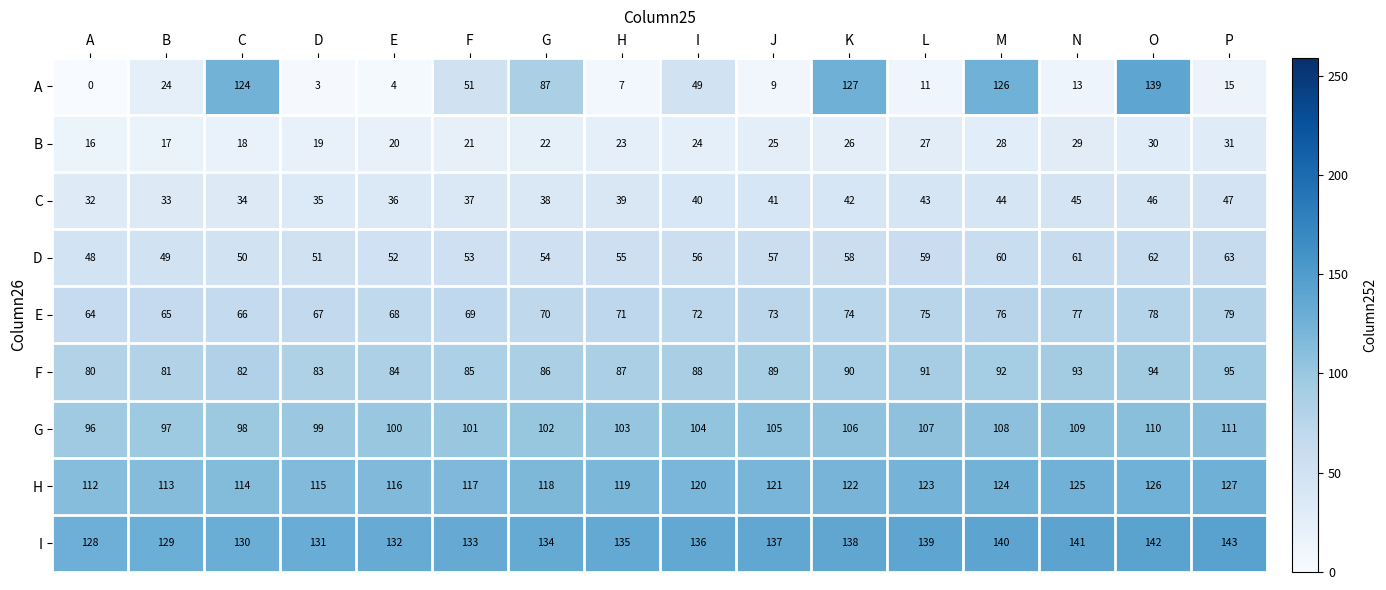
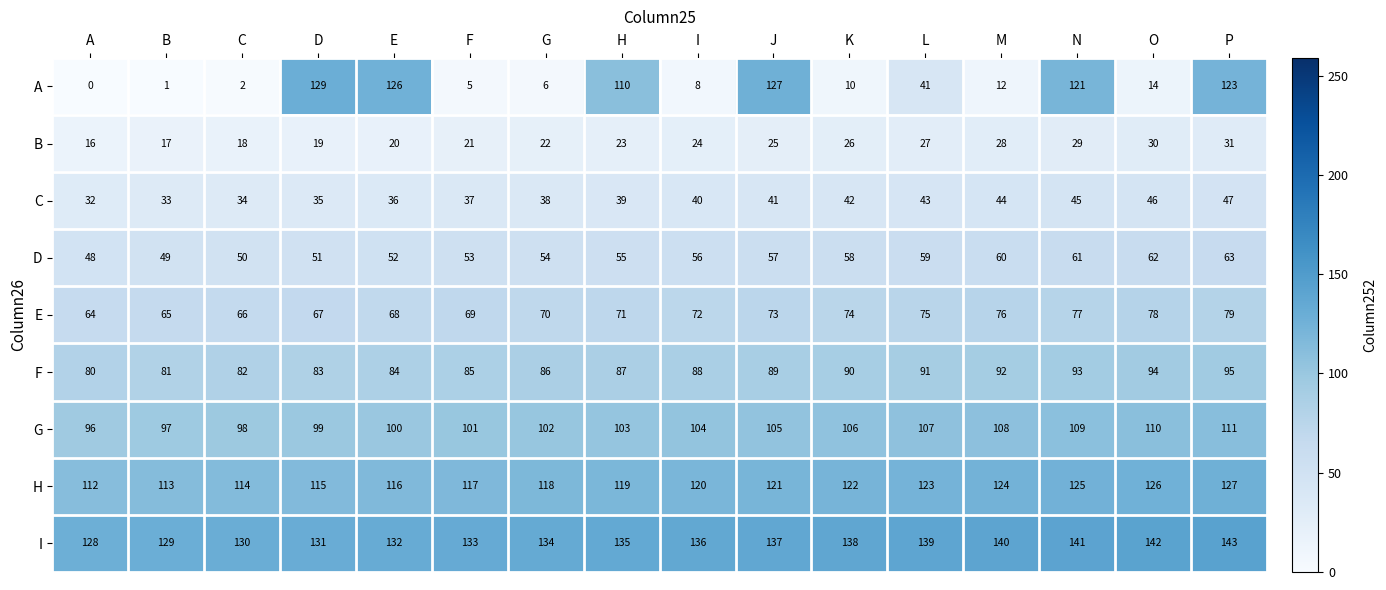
  {
    "A": {
      "A": 0,
-     "B": 24,
-     "C": 124,
-     "D": 3,
-     "E": 4,
-     "F": 51,
-     "G": 87,
-     "H": 7,
-     "I": 49,
-     "J": 9,
-     "K": 127,
-     "L": 11,
-     "M": 126,
-     "N": 13,
-     "O": 139,
-     "P": 15
+     "B": 1,
+     "C": 2,
+     "D": 129,
+     "E": 126,
+     "F": 5,
+     "G": 6,
+     "H": 110,
+     "I": 8,
+     "J": 127,
+     "K": 10,
+     "L": 41,
+     "M": 12,
+     "N": 121,
+     "O": 14,
+     "P": 123
    },
    "B": {
      "A": 16,
      "B": 17,
      "C": 18,
      "D": 19,
      "E": 20,
      "F": 21,
      "G": 22,
      "H": 23,
      "I": 24,
      "J": 25,
      "K": 26,
      "L": 27,
      "M": 28,
      "N": 29,
      "O": 30,
      "P": 31
    },
    "C": {
      "A": 32,
      "B": 33,
      "C": 34,
      "D": 35,
      "E": 36,
      "F": 37,
      "G": 38,
      "H": 39,
      "I": 40,
      "J": 41,
      "K": 42,
      "L": 43,
      "M": 44,
      "N": 45,
      "O": 46,
      "P": 47
    },
    "D": {
      "A": 48,
      "B": 49,
      "C": 50,
      "D": 51,
      "E": 52,
      "F": 53,
      "G": 54,
      "H": 55,
      "I": 56,
      "J": 57,
      "K": 58,
      "L": 59,
      "M": 60,
      "N": 61,
      "O": 62,
      "P": 63
    },
    "E": {
      "A": 64,
      "B": 65,
      "C": 66,
      "D": 67,
      "E": 68,
      "F": 69,
      "G": 70,
      "H": 71,
      "I": 72,
      "J": 73,
      "K": 74,
      "L": 75,
      "M": 76,
      "N": 77,
      "O": 78,
      "P": 79
    },
    "F": {
      "A": 80,
      "B": 81,
      "C": 82,
      "D": 83,
      "E": 84,
      "F": 85,
      "G": 86,
      "H": 87,
      "I": 88,
      "J": 89,
      "K": 90,
      "L": 91,
      "M": 92,
      "N": 93,
      "O": 94,
      "P": 95
    },
    "G": {
      "A": 96,
      "B": 97,
      "C": 98,
      "D": 99,
      "E": 100,
      "F": 101,
      "G": 102,
      "H": 103,
      "I": 104,
      "J": 105,
      "K": 106,
      "L": 107,
      "M": 108,
      "N": 109,
      "O": 110,
      "P": 111
    },
    "H": {
      "A": 112,
      "B": 113,
      "C": 114,
      "D": 115,
      "E": 116,
      "F": 117,
      "G": 118,
      "H": 119,
      "I": 120,
      "J": 121,
      "K": 122,
      "L": 123,
      "M": 124,
      "N": 125,
      "O": 126,
      "P": 127
    },
    "I": {
      "A": 128,
      "B": 129,
      "C": 130,
      "D": 131,
      "E": 132,
      "F": 133,
      "G": 134,
      "H": 135,
      "I": 136,
      "J": 137,
      "K": 138,
      "L": 139,
      "M": 140,
      "N": 141,
      "O": 142,
      "P": 143
    }
  }
